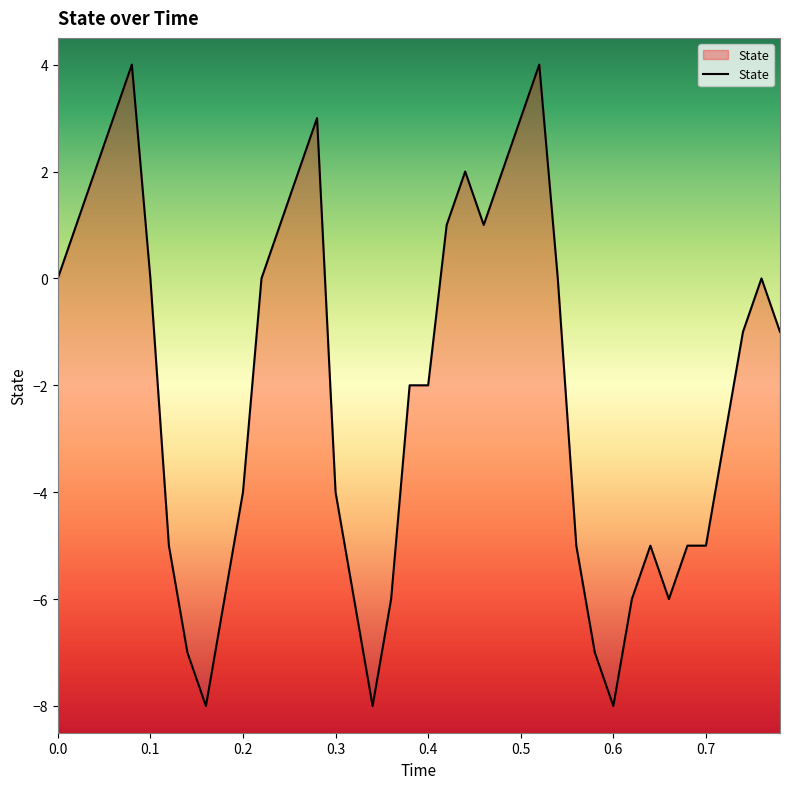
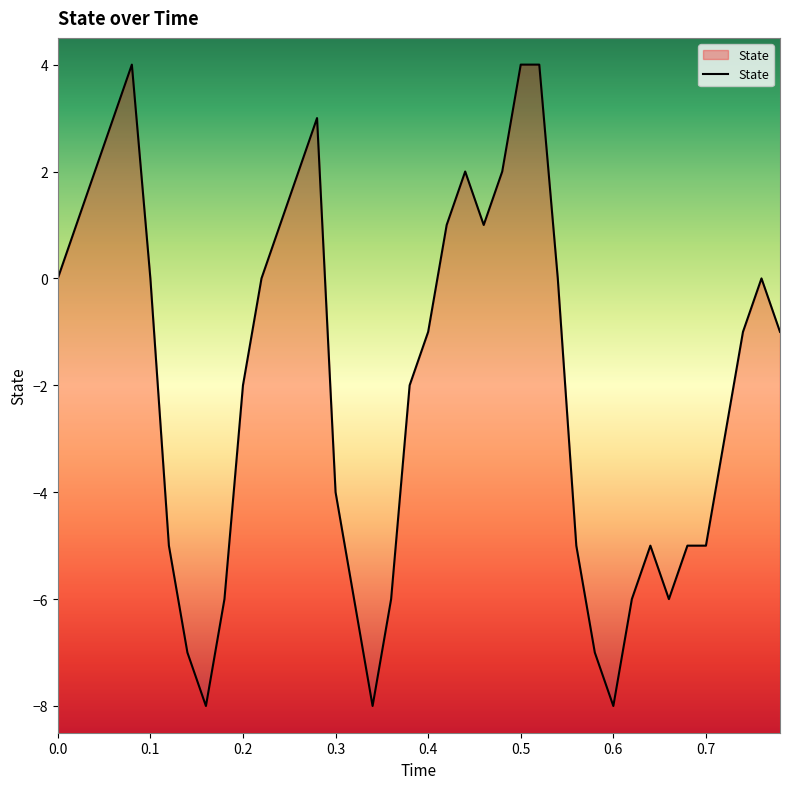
  {
    "0.0": 0.0,
    "0.1": 0.0,
-   "0.2": -4.0,
+   "0.2": -2.0,
    "0.3": -4.0,
-   "0.4": -2.0,
-   "0.5": 3.0,
+   "0.4": -1.0,
+   "0.5": 4.0,
    "0.6": -8.0,
    "0.7": -5.0
  }
